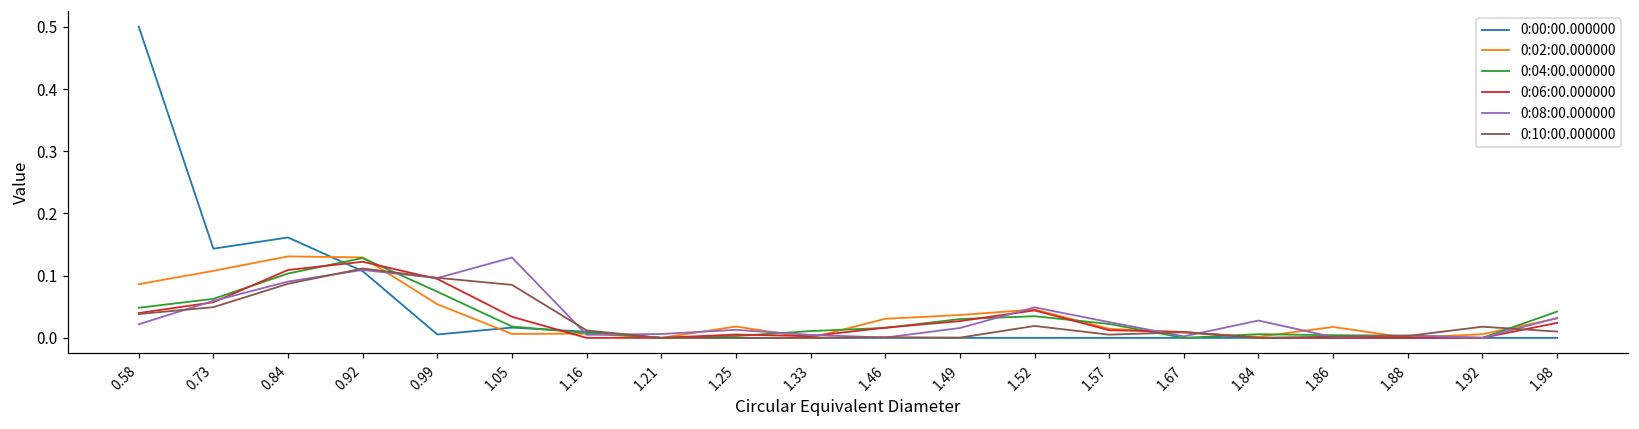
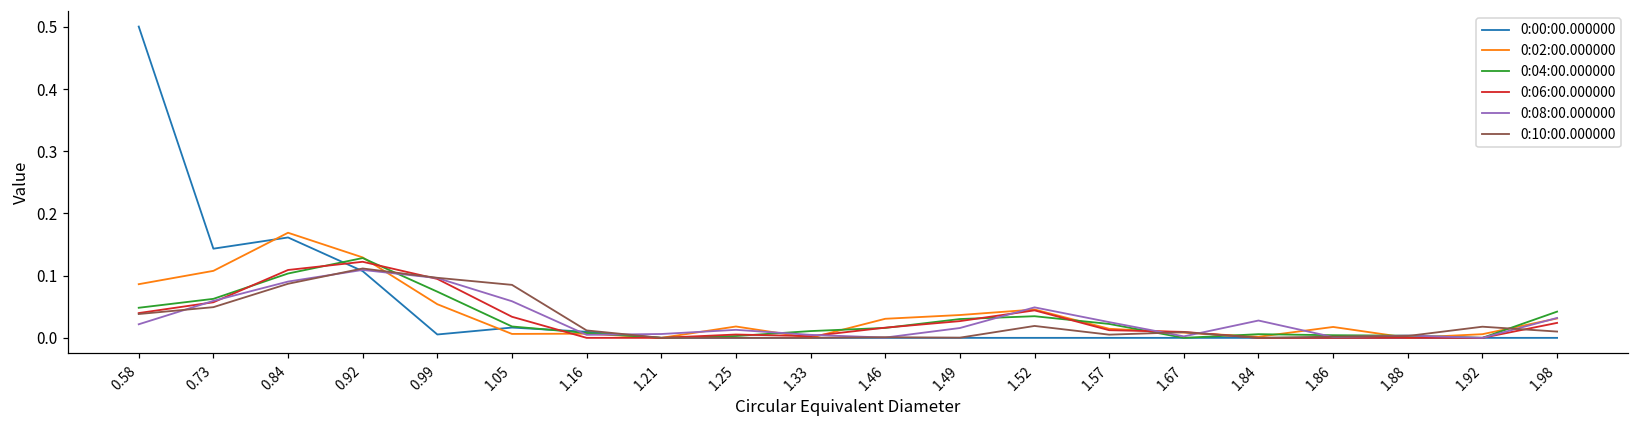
  {
    "0:00:00.000000": {
      "0.58": 0.50,
      "0.73": 0.14,
      "0.84": 0.16,
      "0.99": 0.01,
      "1.52": 0.00,
      "1.57": 0.00,
      "1.98": 0.00
    },
    "0:02:00.000000": {
      "0.58": 0.09,
      "0.73": 0.11,
-     "0.84": 0.13,
+     "0.84": 0.17,
      "0.99": 0.05,
      "1.05": 0.01,
      "1.25": 0.02,
      "1.46": 0.03,
      "1.49": 0.04,
      "1.86": 0.02,
      "1.92": 0.01
    },
    "0:04:00.000000": {
      "0.58": 0.05,
      "0.84": 0.10,
      "0.99": 0.07,
      "1.33": 0.01,
      "1.52": 0.03,
      "1.98": 0.04
    },
    "0:06:00.000000": {
      "0.84": 0.11,
      "0.92": 0.12,
      "1.05": 0.03,
      "1.16": 0.00,
      "1.98": 0.02
    },
    "0:08:00.000000": {
      "0.58": 0.02,
-     "1.05": 0.13,
+     "1.05": 0.06,
      "1.21": 0.01,
      "1.25": 0.01,
      "1.49": 0.02,
      "1.84": 0.03
    },
    "0:10:00.000000": {
      "0.73": 0.05,
      "1.05": 0.09,
      "1.52": 0.02,
      "1.57": 0.01,
      "1.92": 0.02,
      "1.98": 0.01
    }
  }
